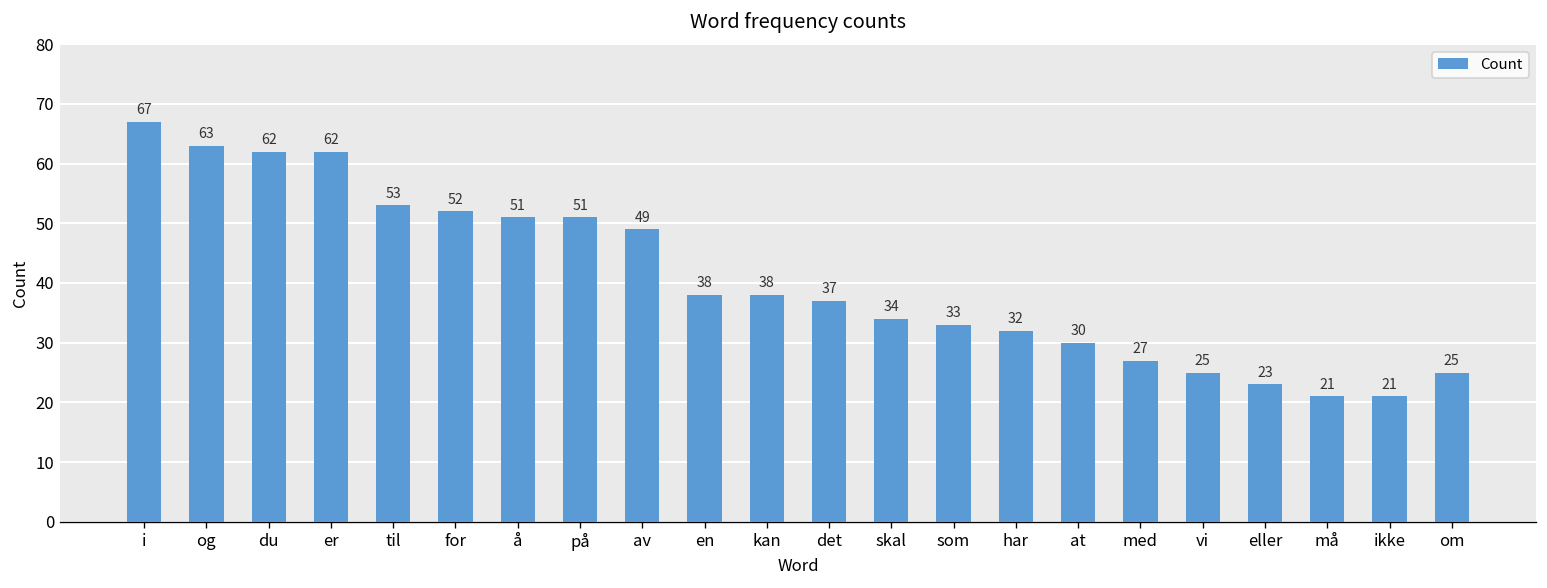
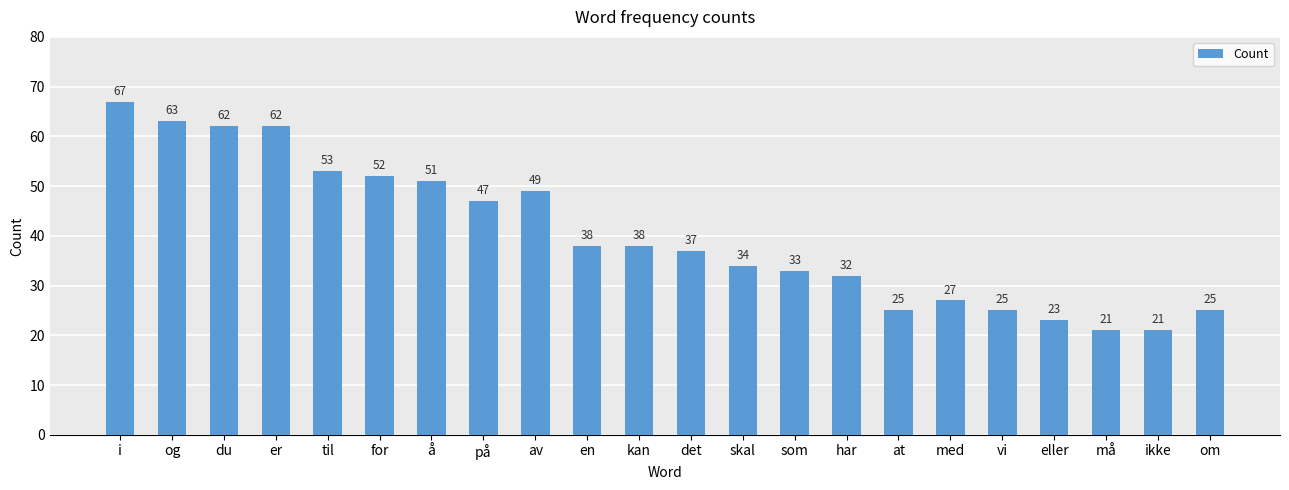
  {
    "i": 67,
    "og": 63,
    "du": 62,
    "er": 62,
    "til": 53,
    "for": 52,
    "å": 51,
-   "på": 51,
+   "på": 47,
    "av": 49,
    "en": 38,
    "kan": 38,
    "det": 37,
    "skal": 34,
    "som": 33,
    "har": 32,
-   "at": 30,
+   "at": 25,
    "med": 27,
    "vi": 25,
    "eller": 23,
    "må": 21,
    "ikke": 21,
    "om": 25
  }
